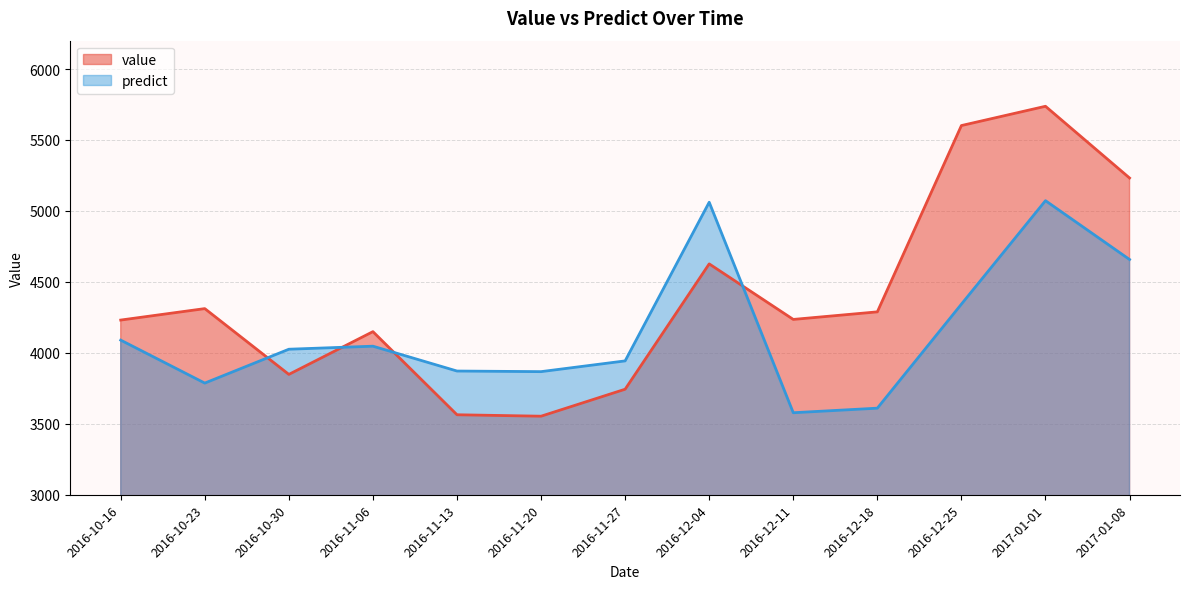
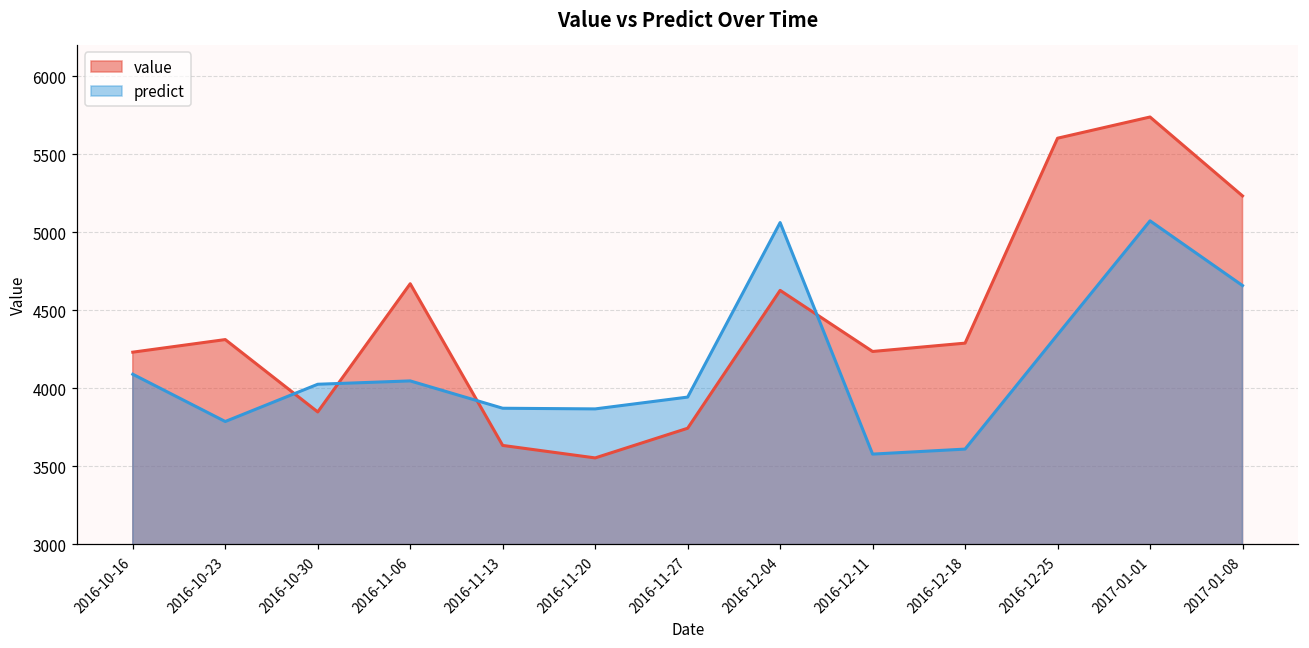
  {
    "value": {
      "2016-10-16": 4230,
      "2016-10-23": 4310,
      "2016-10-30": 3850,
-     "2016-11-06": 4150,
-     "2016-11-13": 3560,
+     "2016-11-06": 4670,
+     "2016-11-13": 3630,
      "2016-11-20": 3550,
      "2016-11-27": 3740,
      "2016-12-04": 4630,
      "2016-12-11": 4240,
      "2016-12-18": 4290,
      "2016-12-25": 5600,
      "2017-01-01": 5740,
      "2017-01-08": 5230
    },
    "predict": {
      "2016-10-16": 4090,
      "2016-10-23": 3790,
      "2016-10-30": 4030,
      "2016-11-06": 4050,
      "2016-11-13": 3870,
      "2016-11-20": 3870,
      "2016-11-27": 3940,
      "2016-12-04": 5060,
      "2016-12-11": 3580,
      "2016-12-18": 3610,
      "2016-12-25": 4340,
      "2017-01-01": 5070,
      "2017-01-08": 4660
    }
  }
